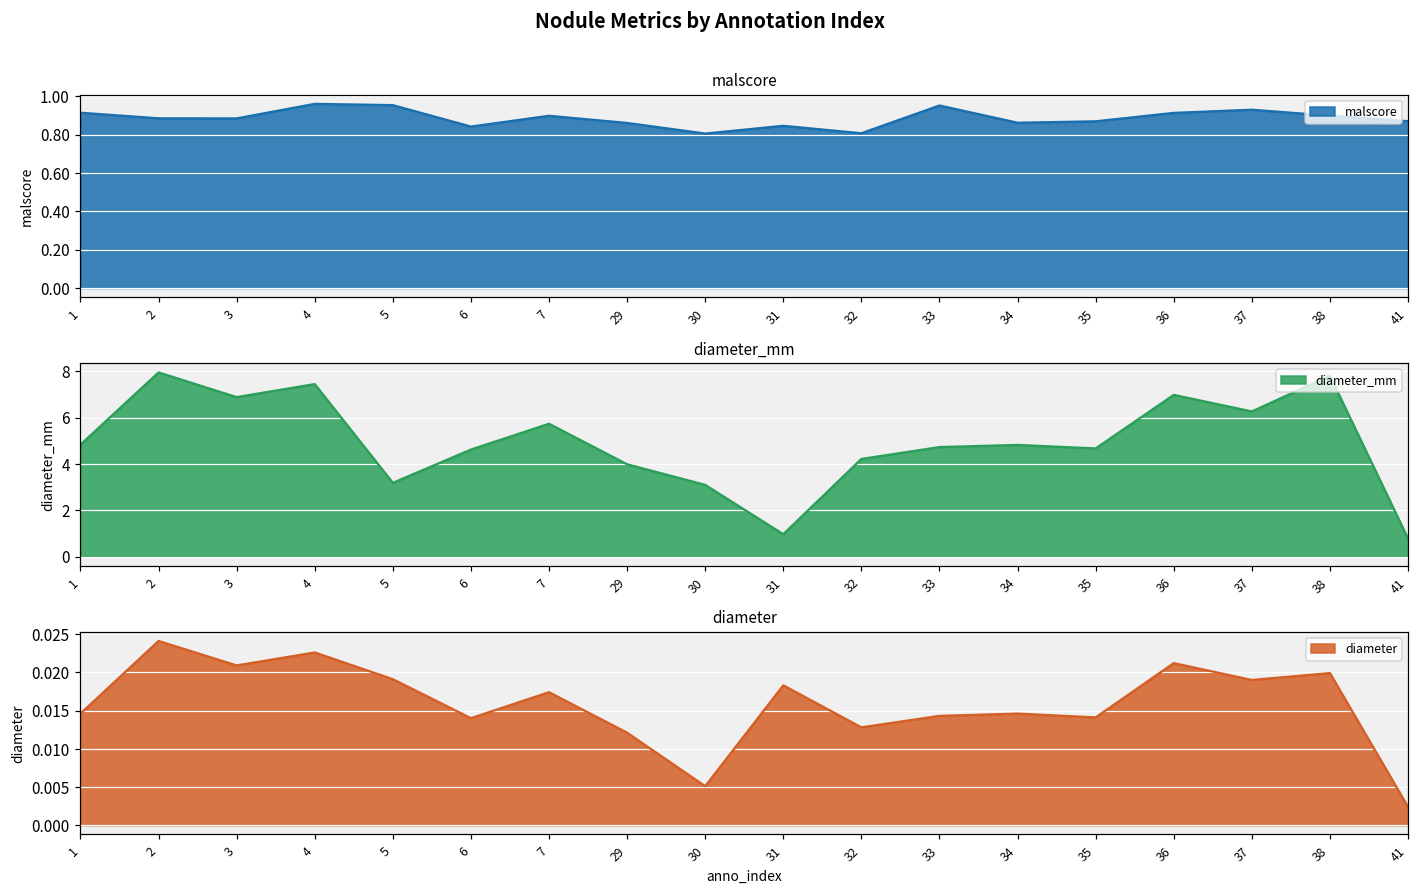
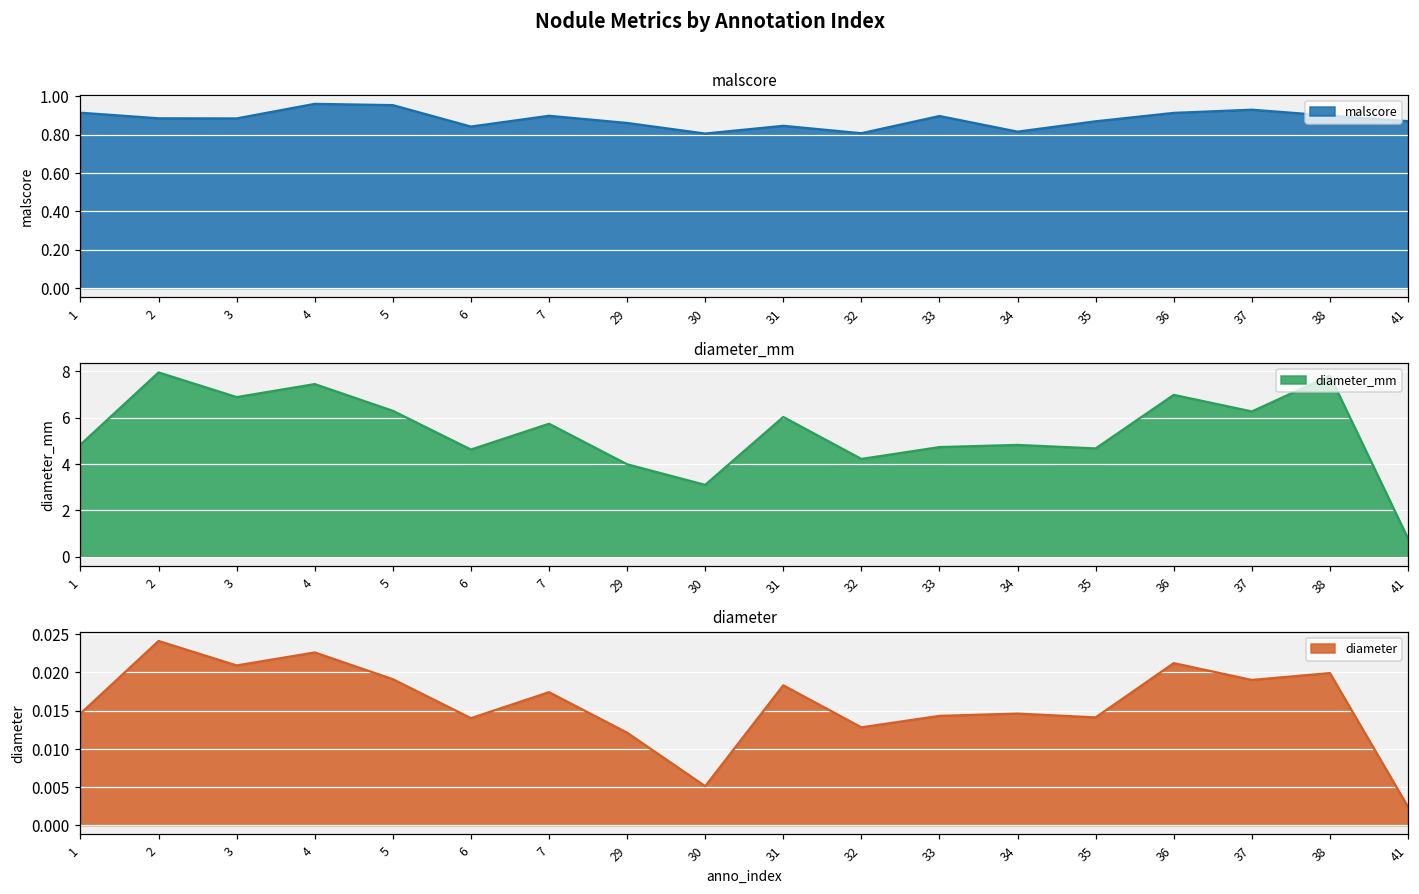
  {
    "malscore": {
      "1": 0.91,
      "2": 0.88,
      "3": 0.88,
      "4": 0.96,
      "5": 0.95,
      "6": 0.84,
      "7": 0.90,
      "29": 0.86,
      "30": 0.81,
      "31": 0.85,
      "32": 0.81,
-     "33": 0.95,
-     "34": 0.86,
+     "33": 0.90,
+     "34": 0.82,
      "35": 0.87,
      "36": 0.91,
      "37": 0.93,
      "41": 0.87
    },
    "diameter_mm": {
      "1": 4.8,
      "2": 8.0,
      "3": 6.9,
      "4": 7.4,
-     "5": 3.2,
+     "5": 6.3,
      "6": 4.6,
      "7": 5.7,
      "29": 4.0,
      "30": 3.1,
-     "31": 1.0,
+     "31": 6.0,
      "32": 4.2,
      "33": 4.7,
      "34": 4.8,
      "35": 4.7,
      "36": 7.0,
      "37": 6.3,
      "41": 0.8
    },
    "diameter": {
      "1": 0.015,
      "2": 0.024,
      "3": 0.021,
      "4": 0.023,
      "5": 0.019,
      "6": 0.014,
      "7": 0.017,
      "29": 0.012,
      "30": 0.005,
      "31": 0.018,
      "32": 0.013,
      "33": 0.014,
      "34": 0.015,
      "35": 0.014,
      "36": 0.021,
      "37": 0.019,
      "38": 0.020,
      "41": 0.002
    }
  }
